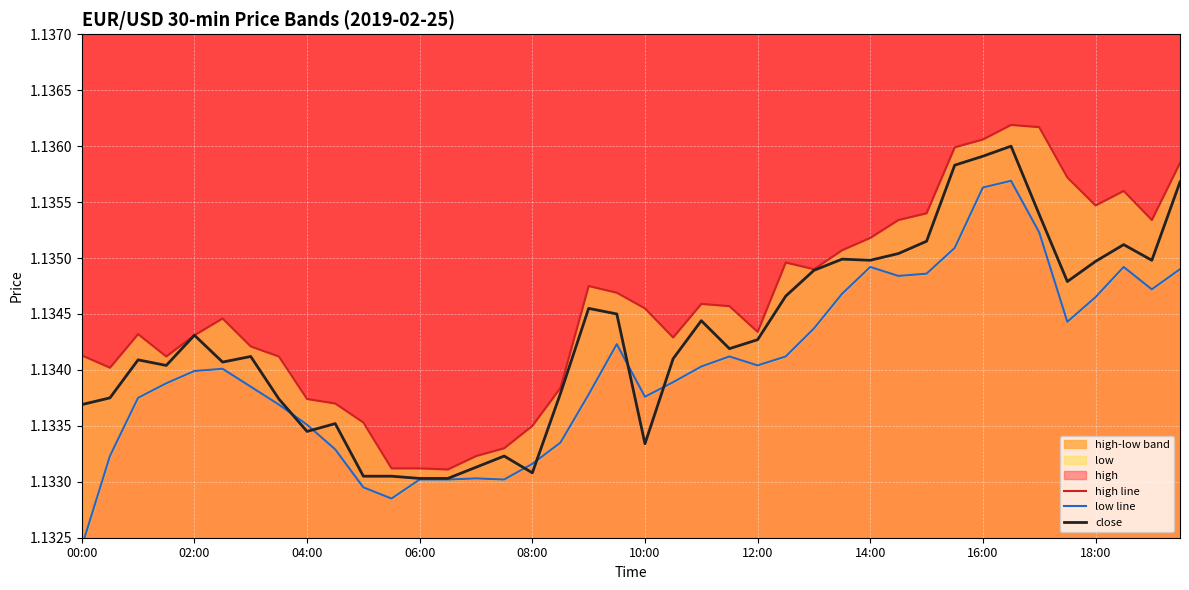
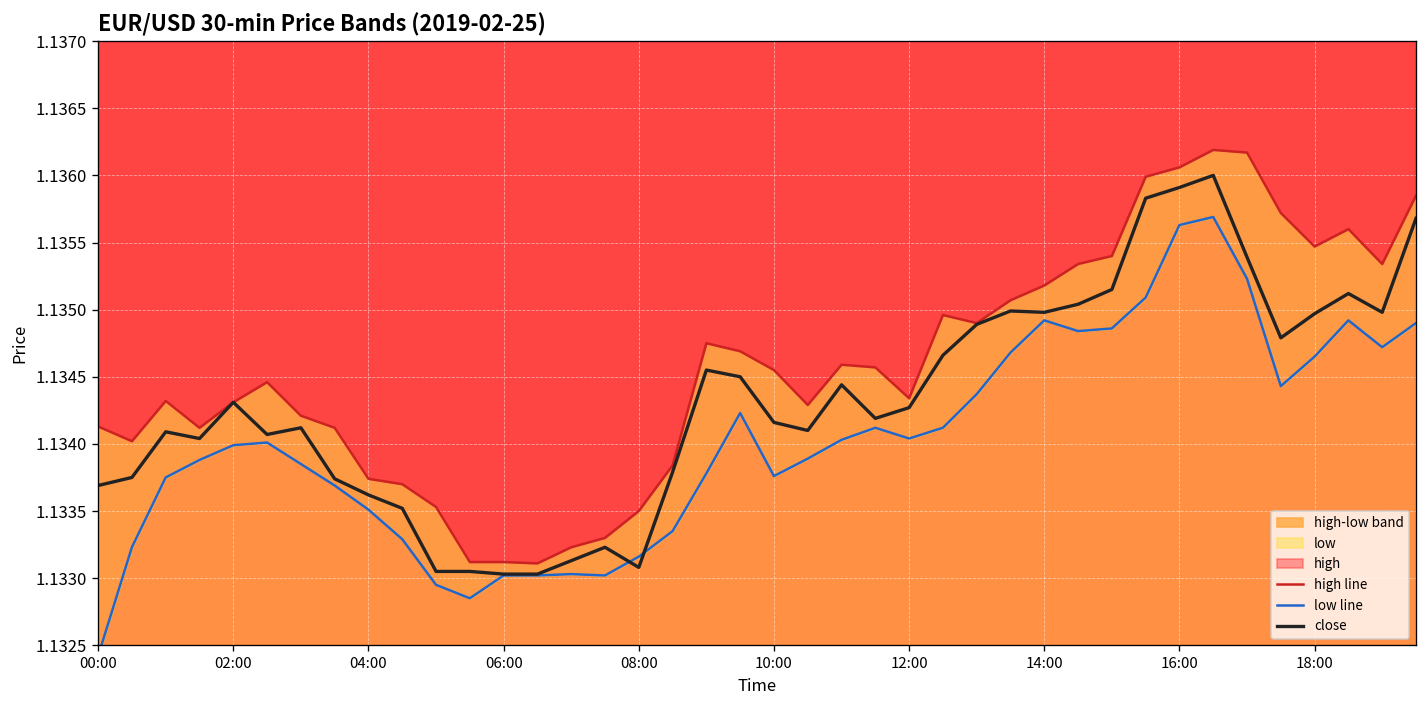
  {
    "close": {
      "00:00": 1.13369,
-     "04:00": 1.13345,
+     "04:00": 1.13362,
      "08:00": 1.13308,
-     "10:00": 1.13334,
+     "10:00": 1.13416,
      "12:00": 1.13427,
      "14:00": 1.13498,
      "16:00": 1.13591,
      "18:00": 1.13497
    }
  }
